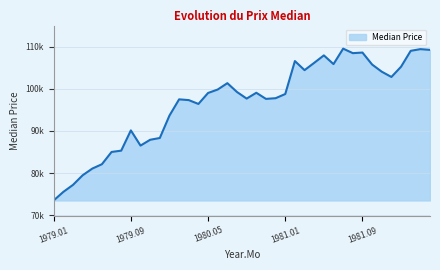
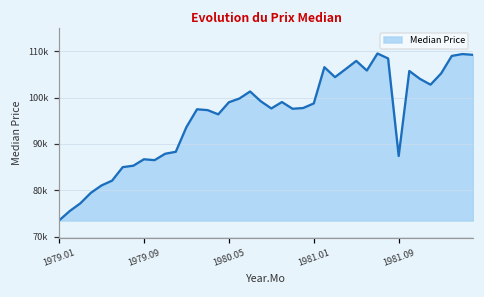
  {
    "1979.01": 73000,
-   "1979.09": 90000,
+   "1979.09": 87000,
    "1980.05": 99000,
    "1981.01": 99000,
-   "1981.09": 109000
+   "1981.09": 87000
  }
